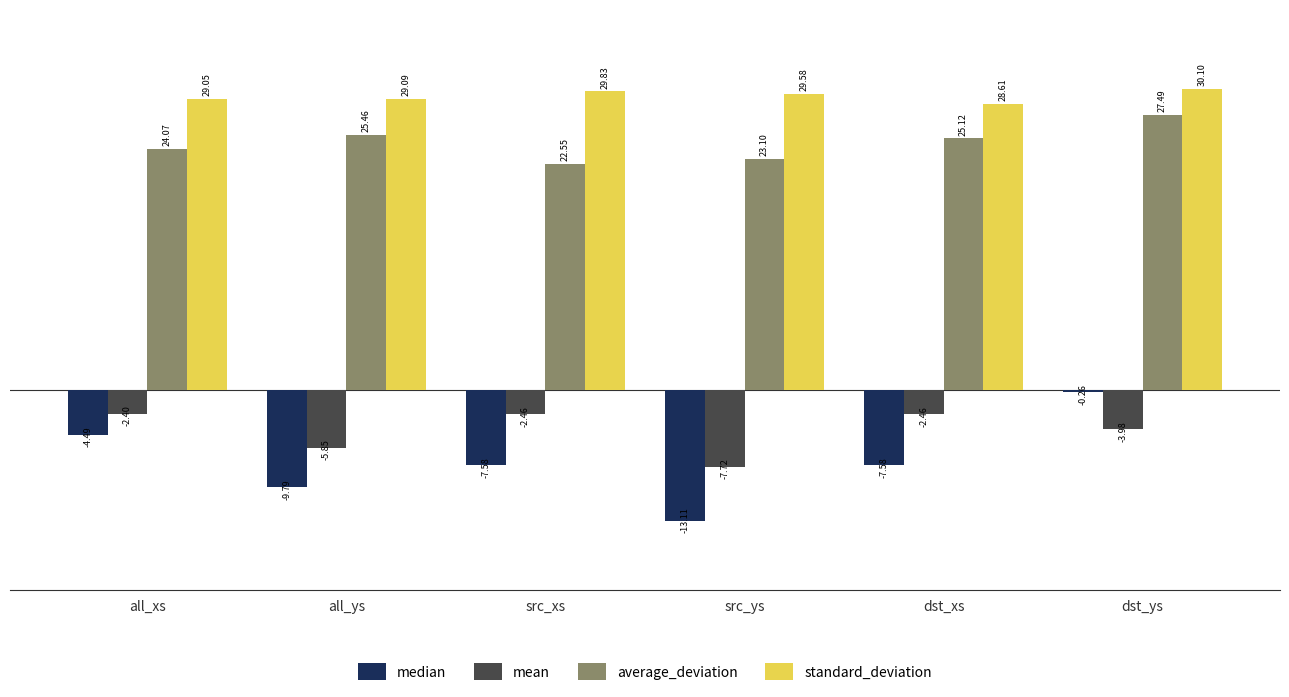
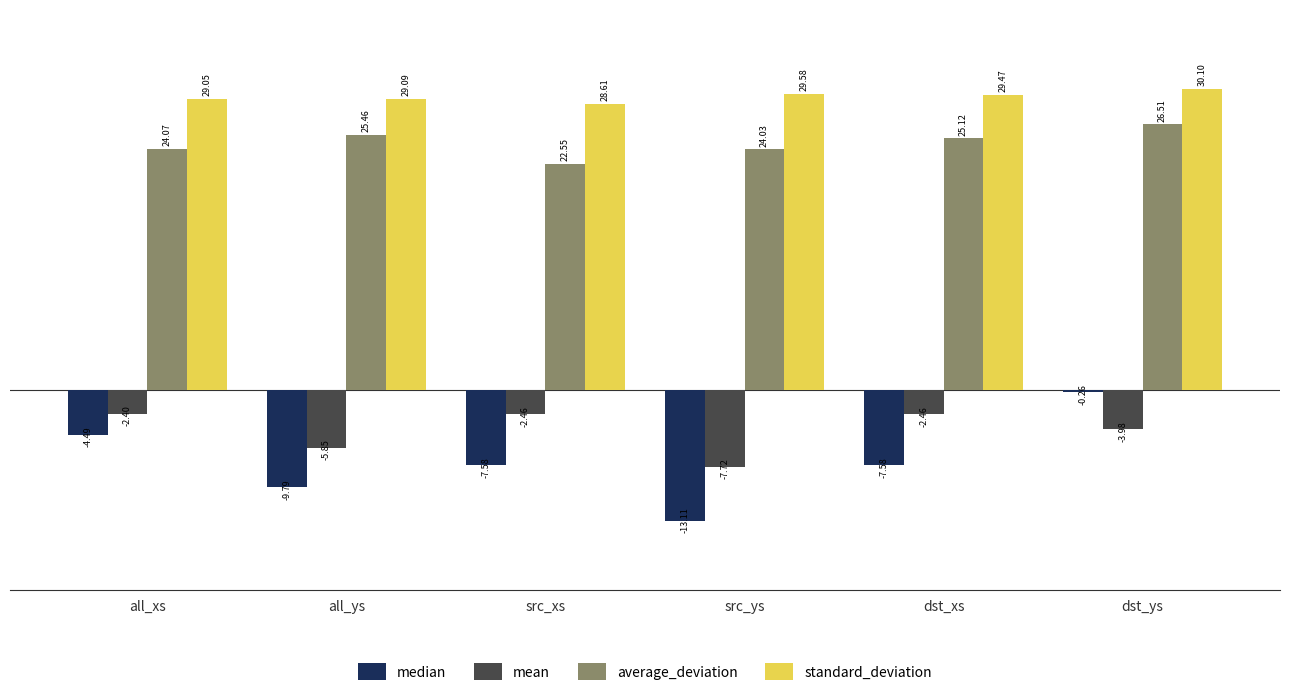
  {
    "average_deviation": {
      "all_xs": 24.07,
      "all_ys": 25.46,
      "src_xs": 22.55,
-     "src_ys": 23.10,
+     "src_ys": 24.03,
      "dst_xs": 25.12,
-     "dst_ys": 27.49
+     "dst_ys": 26.51
    },
    "standard_deviation": {
      "all_xs": 29.05,
      "all_ys": 29.09,
-     "src_xs": 29.83,
+     "src_xs": 28.61,
      "src_ys": 29.58,
-     "dst_xs": 28.61,
+     "dst_xs": 29.47,
      "dst_ys": 30.10
    }
  }
